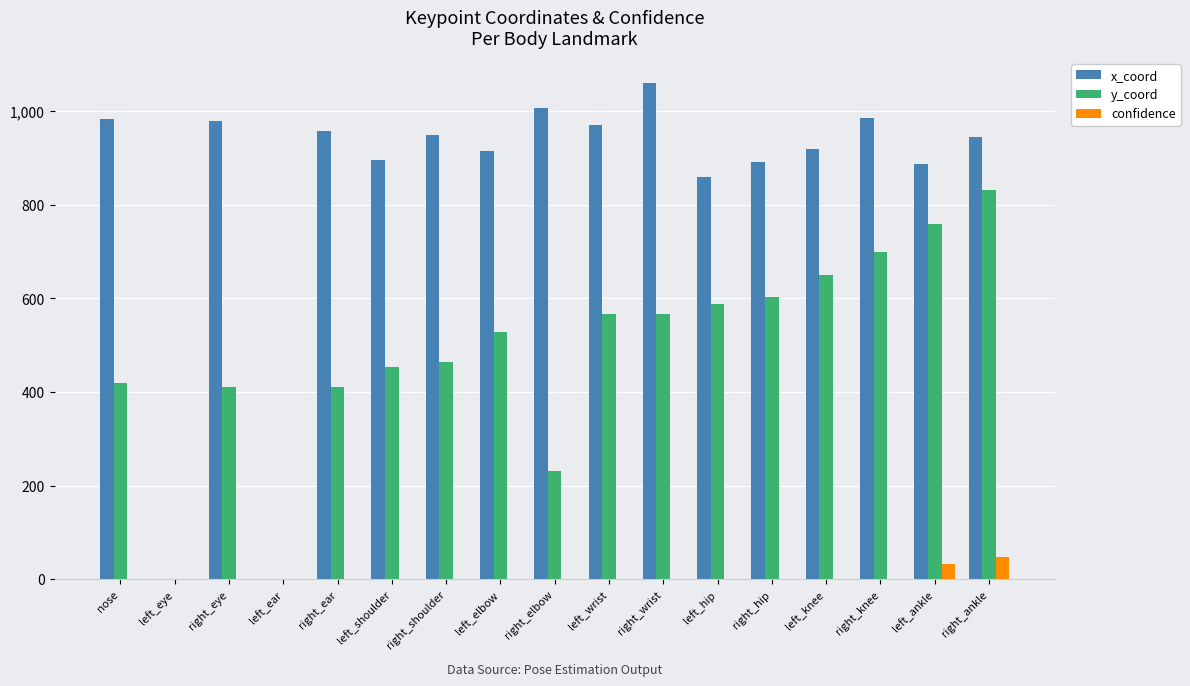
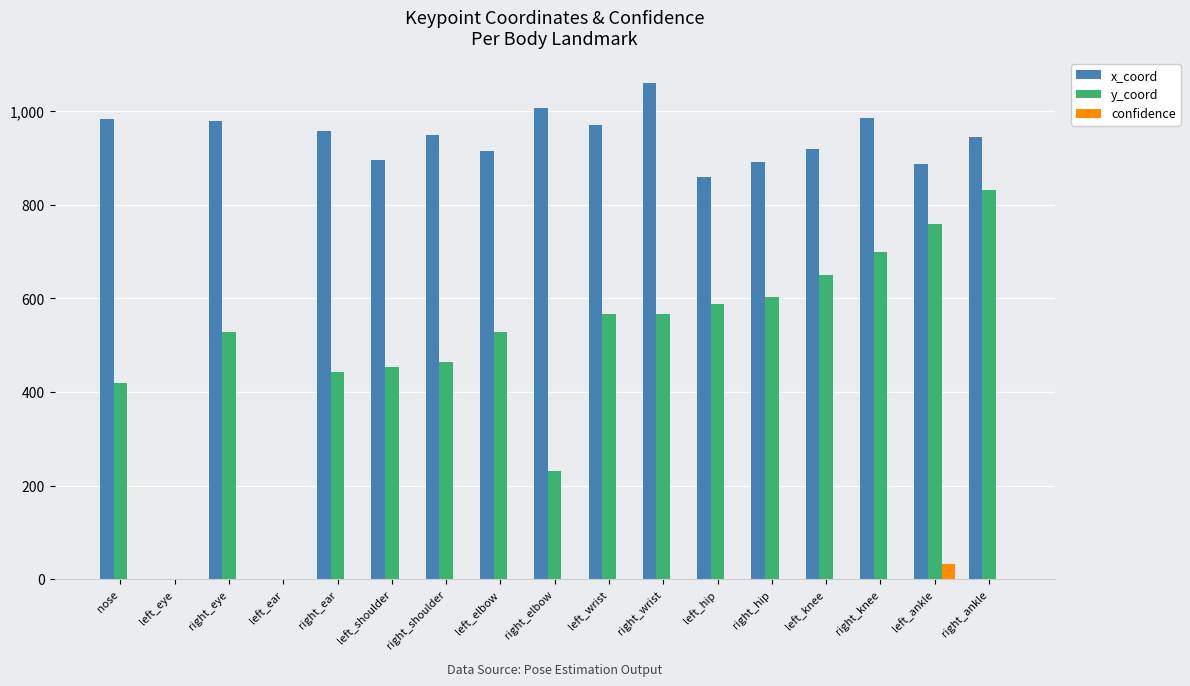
  {
    "x_coord": {
      "nose": "980",
      "left_eye": "0",
      "right_eye": "980",
      "left_ear": "0",
      "right_ear": "960",
      "left_shoulder": "900",
      "right_shoulder": "950",
      "left_elbow": "910",
      "right_elbow": "1,010",
      "left_wrist": "970",
      "right_wrist": "1,060",
      "left_hip": "860",
      "right_hip": "890",
      "left_knee": "920",
      "right_knee": "980",
      "left_ankle": "890",
      "right_ankle": "950"
    },
    "y_coord": {
      "nose": "420",
      "left_eye": "0",
-     "right_eye": "410",
+     "right_eye": "530",
      "left_ear": "0",
-     "right_ear": "410",
+     "right_ear": "440",
      "left_shoulder": "450",
      "right_shoulder": "460",
      "left_elbow": "530",
      "right_elbow": "230",
      "left_wrist": "570",
      "right_wrist": "570",
      "left_hip": "590",
      "right_hip": "600",
      "left_knee": "650",
      "right_knee": "700",
      "left_ankle": "760",
      "right_ankle": "830"
    },
    "confidence": {
      "left_ankle": "30",
-     "right_ankle": "50"
+     "right_ankle": "0"
    }
  }
